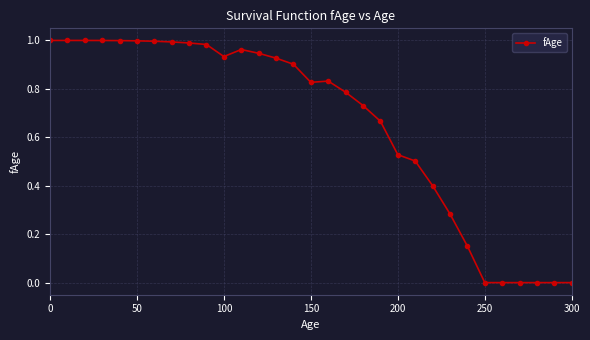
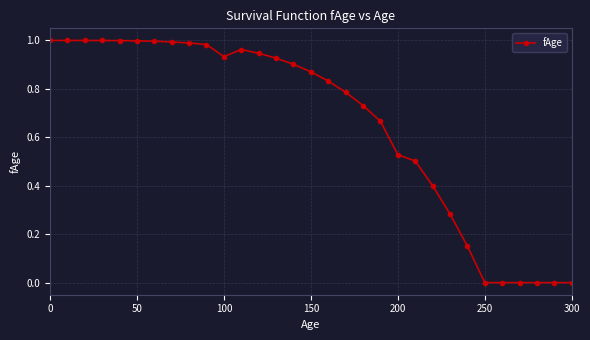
  {
    "0": 1.00,
    "50": 1.00,
    "100": 0.93,
-   "150": 0.83,
+   "150": 0.87,
    "200": 0.53,
    "250": 0.00,
    "300": 0.00
  }
